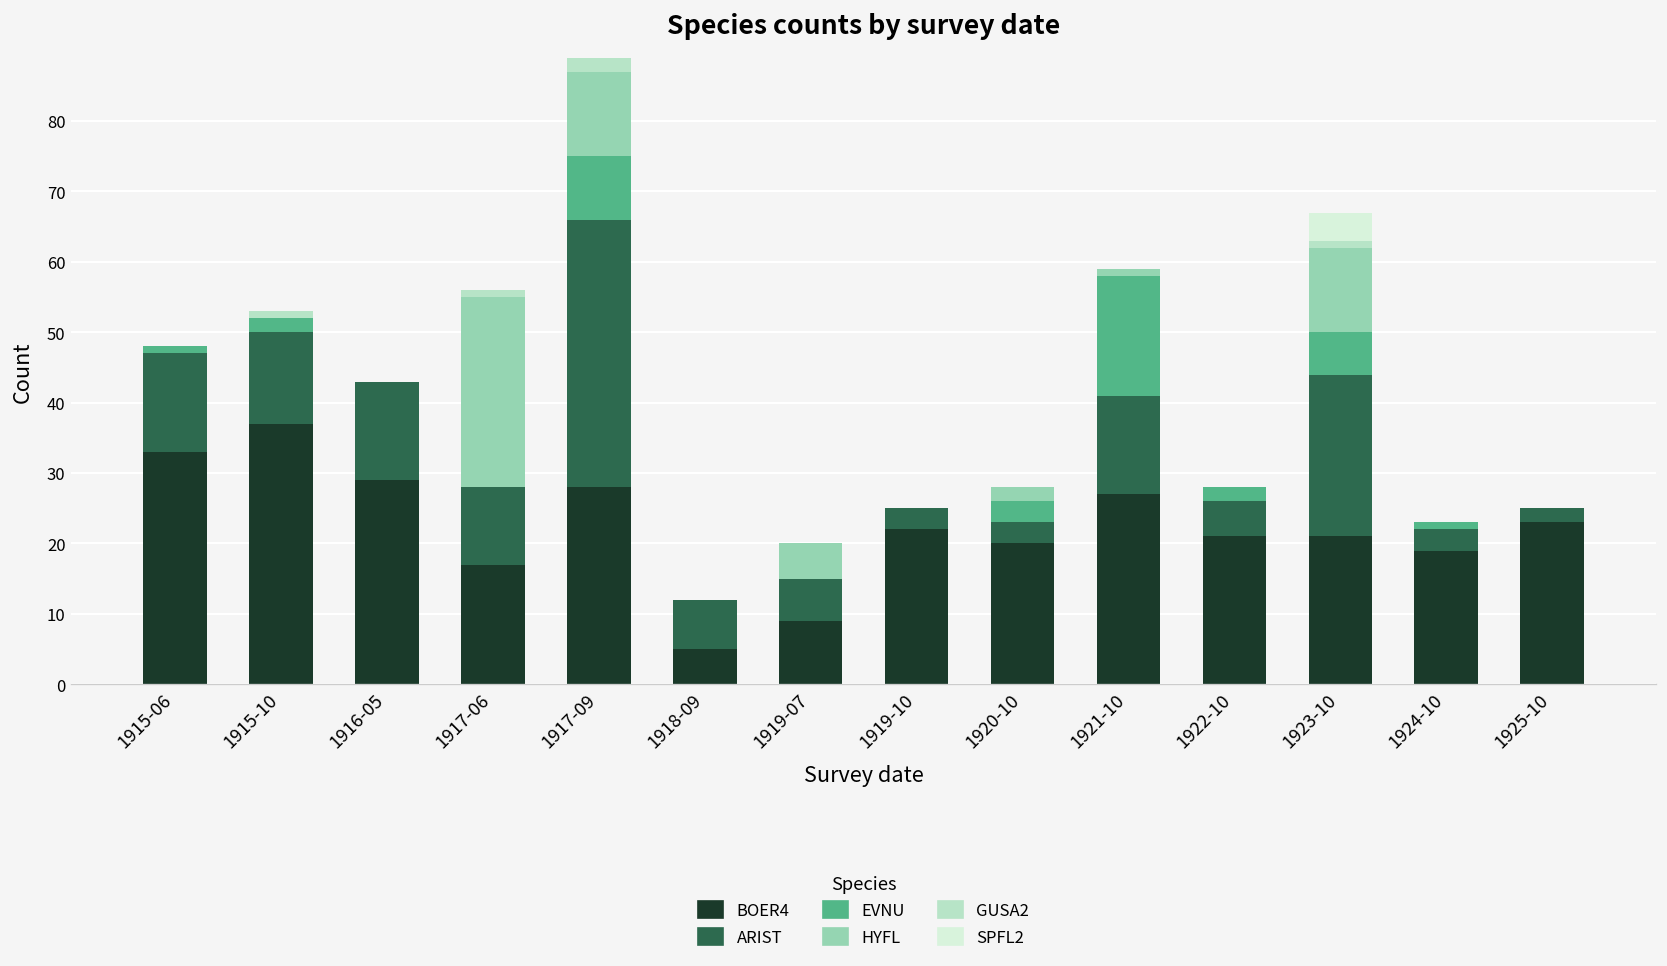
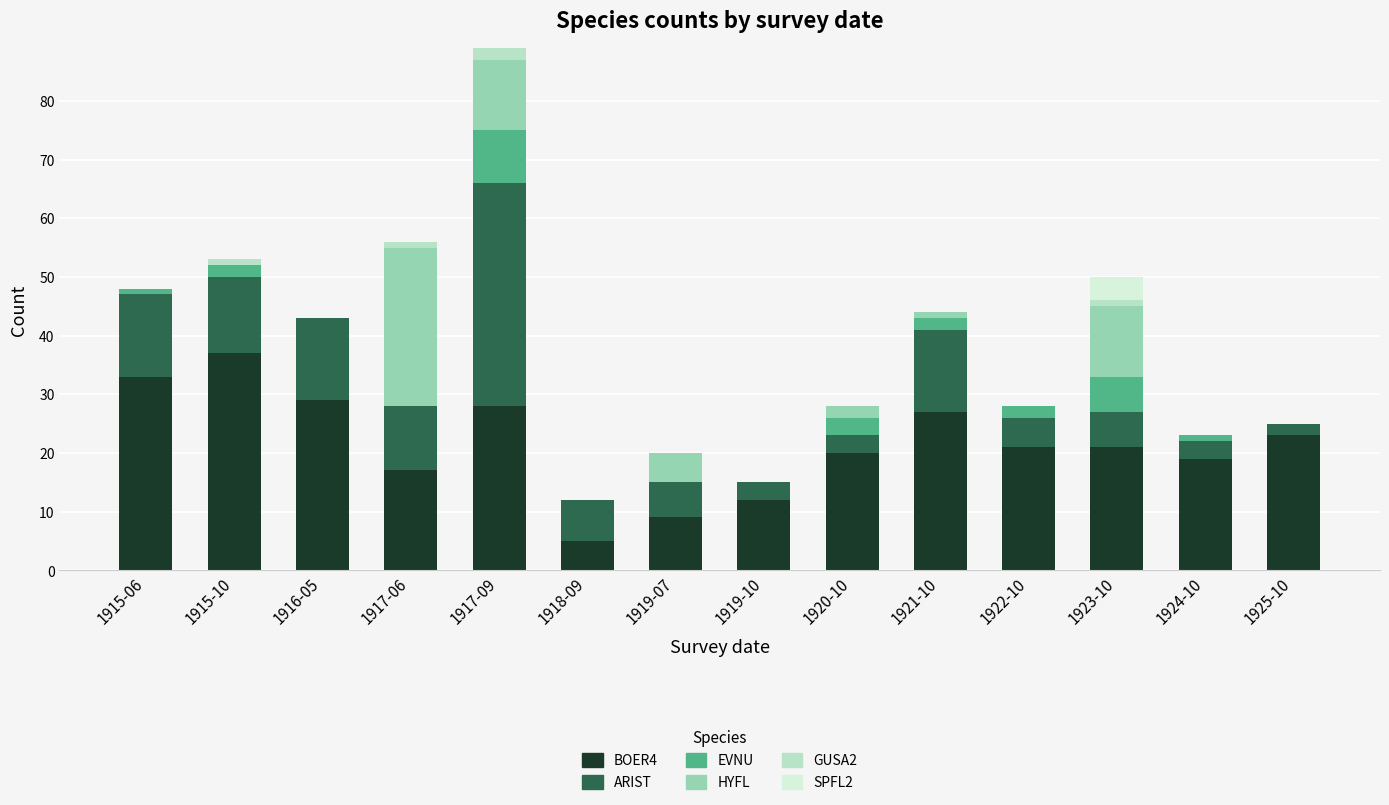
  {
    "BOER4": {
      "1915-06": 33,
      "1915-10": 37,
      "1916-05": 29,
      "1917-06": 17,
      "1917-09": 28,
      "1918-09": 5,
      "1919-07": 9,
-     "1919-10": 22,
+     "1919-10": 12,
      "1920-10": 20,
      "1921-10": 27,
      "1922-10": 21,
      "1923-10": 21,
      "1924-10": 19,
      "1925-10": 23
    },
    "ARIST": {
      "1915-06": 14,
      "1915-10": 13,
      "1916-05": 14,
      "1917-06": 11,
      "1917-09": 38,
      "1918-09": 7,
      "1919-07": 6,
      "1919-10": 3,
      "1920-10": 3,
      "1921-10": 14,
      "1922-10": 5,
-     "1923-10": 23,
+     "1923-10": 6,
      "1924-10": 3,
      "1925-10": 2
    },
    "EVNU": {
      "1915-06": 1,
      "1915-10": 2,
      "1916-05": 0,
      "1917-06": 0,
      "1917-09": 9,
      "1918-09": 0,
      "1919-07": 0,
      "1919-10": 0,
      "1920-10": 3,
-     "1921-10": 17,
+     "1921-10": 2,
      "1922-10": 2,
      "1923-10": 6,
      "1924-10": 1,
      "1925-10": 0
    }
  }
